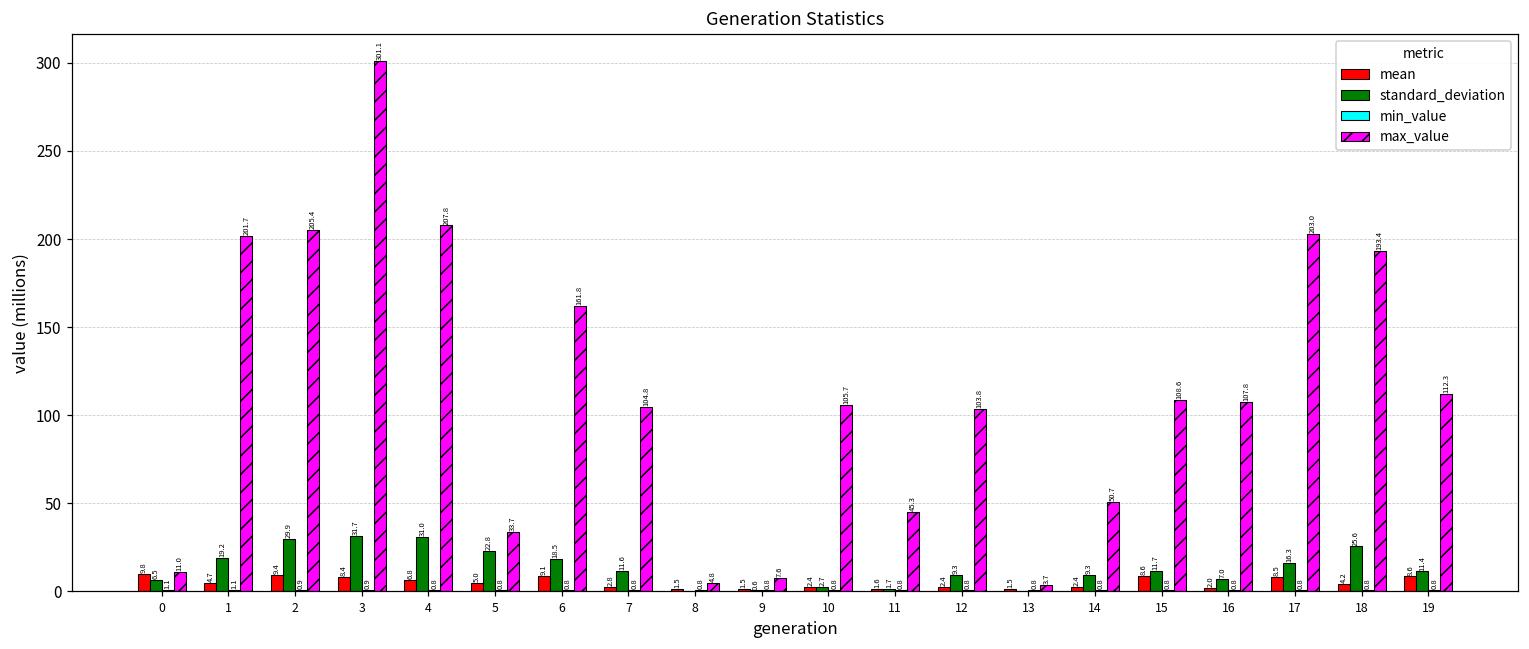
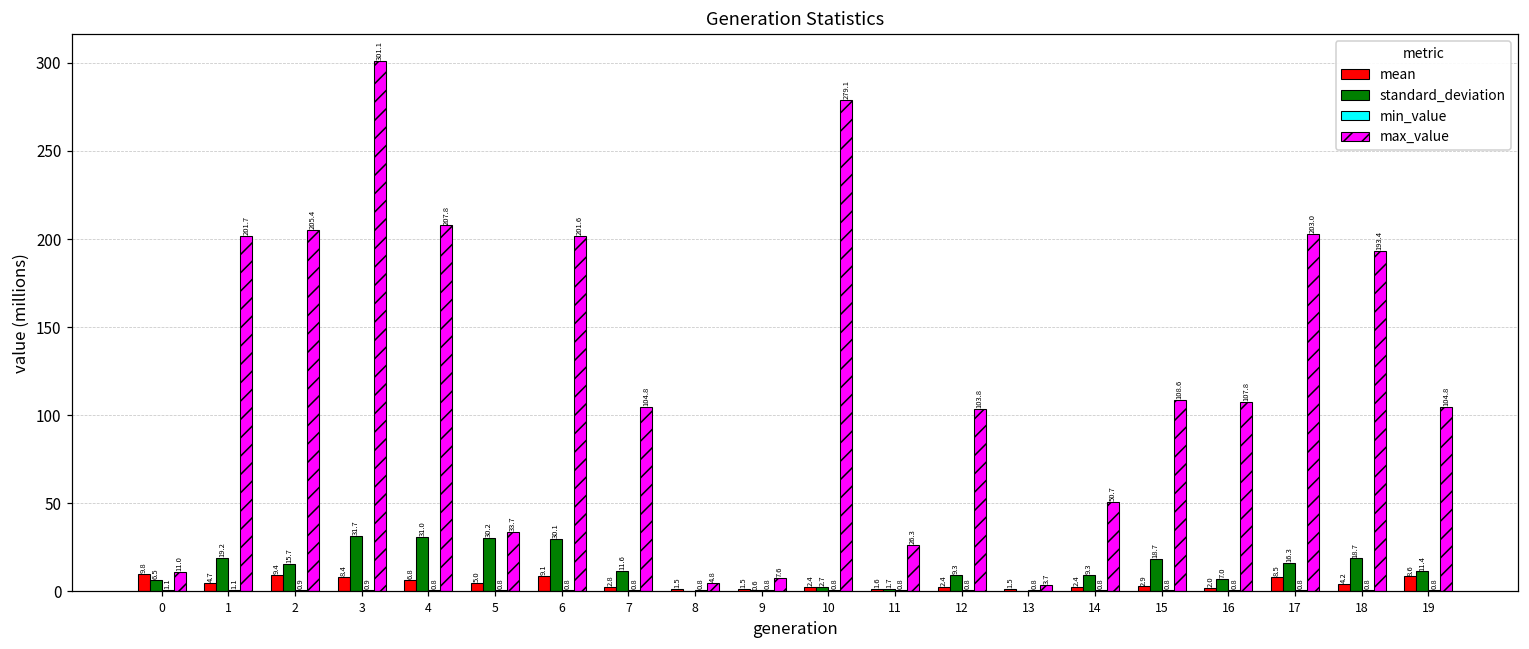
  {
    "mean": {
      "0": 9.8,
      "1": 4.7,
      "2": 9.4,
      "3": 8.4,
      "4": 6.8,
      "5": 5.0,
      "6": 9.1,
      "7": 2.8,
      "8": 1.5,
      "9": 1.5,
      "10": 2.4,
      "11": 1.6,
      "12": 2.4,
      "13": 1.5,
      "14": 2.4,
-     "15": 8.6,
+     "15": 2.9,
      "16": 2.0,
      "17": 8.5,
      "18": 4.2,
      "19": 8.6
    },
    "standard_deviation": {
      "0": 6.5,
      "1": 19.2,
-     "2": 29.9,
+     "2": 15.7,
      "3": 31.7,
      "4": 31.0,
-     "5": 22.8,
-     "6": 18.5,
+     "5": 30.2,
+     "6": 30.1,
      "7": 11.6,
      "9": 0.6,
      "10": 2.7,
      "11": 1.7,
      "12": 9.3,
      "14": 9.3,
-     "15": 11.7,
+     "15": 18.7,
      "16": 7.0,
      "17": 16.3,
-     "18": 25.6,
+     "18": 18.7,
      "19": 11.4
    },
    "min_value": {
      "0": 1.1,
      "1": 1.1,
      "2": 0.9,
      "3": 0.9,
      "4": 0.8,
      "5": 0.8,
      "6": 0.8,
      "7": 0.8,
      "8": 0.8,
      "9": 0.8,
      "10": 0.8,
      "11": 0.8,
      "12": 0.8,
      "13": 0.8,
      "14": 0.8,
      "15": 0.8,
      "16": 0.8,
      "17": 0.8,
      "18": 0.8,
      "19": 0.8
    },
    "max_value": {
      "0": 11.0,
      "1": 201.7,
      "2": 205.4,
      "3": 301.1,
      "4": 207.8,
      "5": 33.7,
-     "6": 161.8,
+     "6": 201.6,
      "7": 104.8,
      "8": 4.8,
      "9": 7.6,
-     "10": 105.7,
-     "11": 45.3,
+     "10": 279.1,
+     "11": 26.3,
      "12": 103.8,
      "13": 3.7,
      "14": 50.7,
      "15": 108.6,
      "16": 107.8,
      "17": 203.0,
      "18": 193.4,
-     "19": 112.3
+     "19": 104.8
    }
  }
